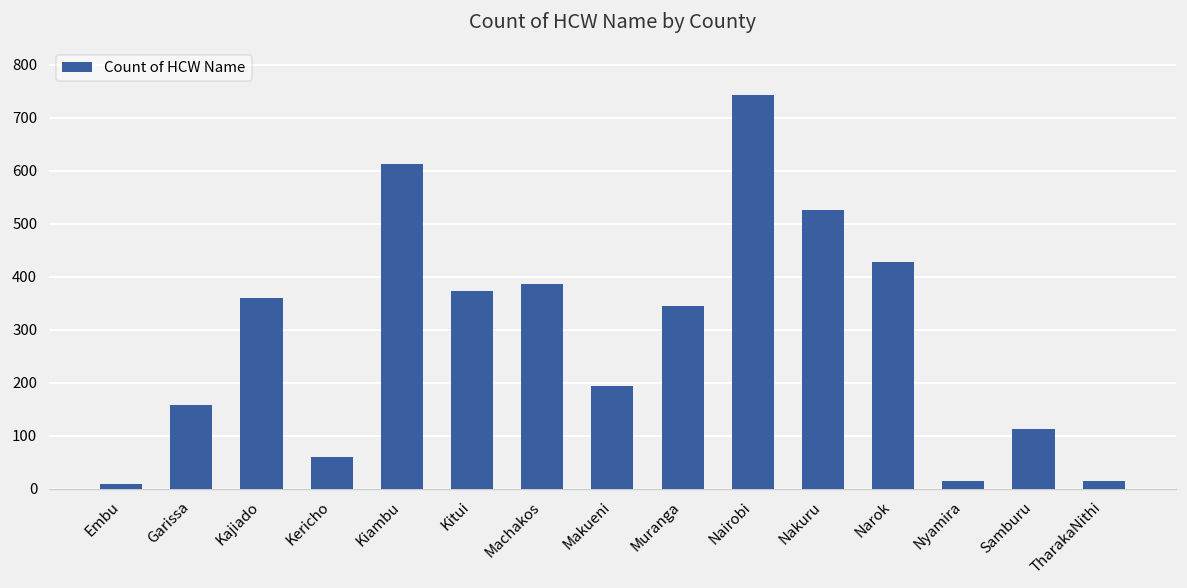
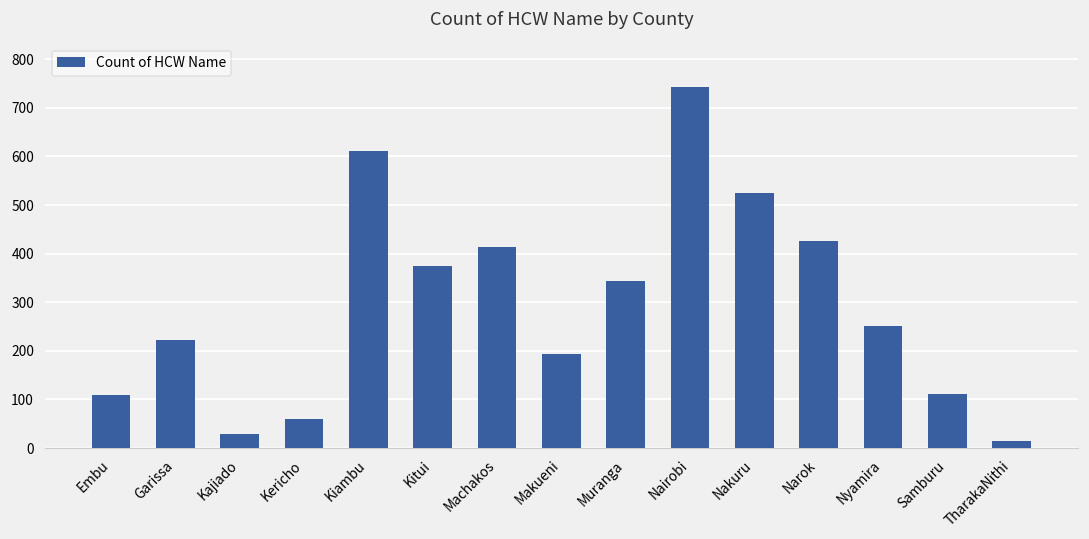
  {
-   "Embu": 10,
-   "Garissa": 160,
-   "Kajiado": 360,
+   "Embu": 110,
+   "Garissa": 220,
+   "Kajiado": 30,
    "Kericho": 60,
    "Kiambu": 610,
    "Kitui": 370,
-   "Machakos": 390,
+   "Machakos": 410,
    "Makueni": 190,
    "Muranga": 340,
    "Nairobi": 740,
    "Nakuru": 530,
    "Narok": 430,
-   "Nyamira": 20,
+   "Nyamira": 250,
    "Samburu": 110,
    "TharakaNithi": 20
  }
